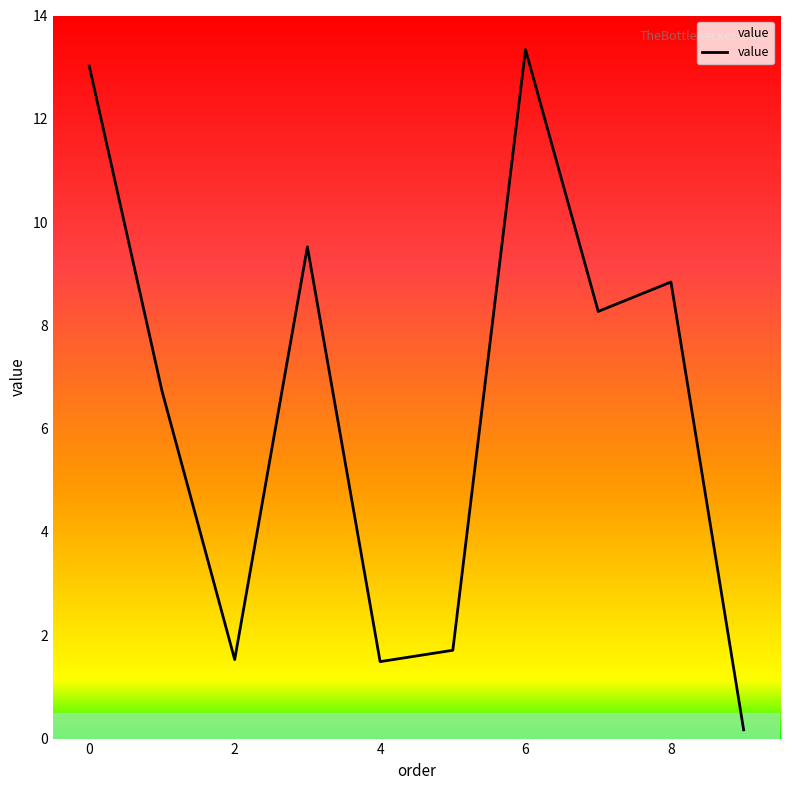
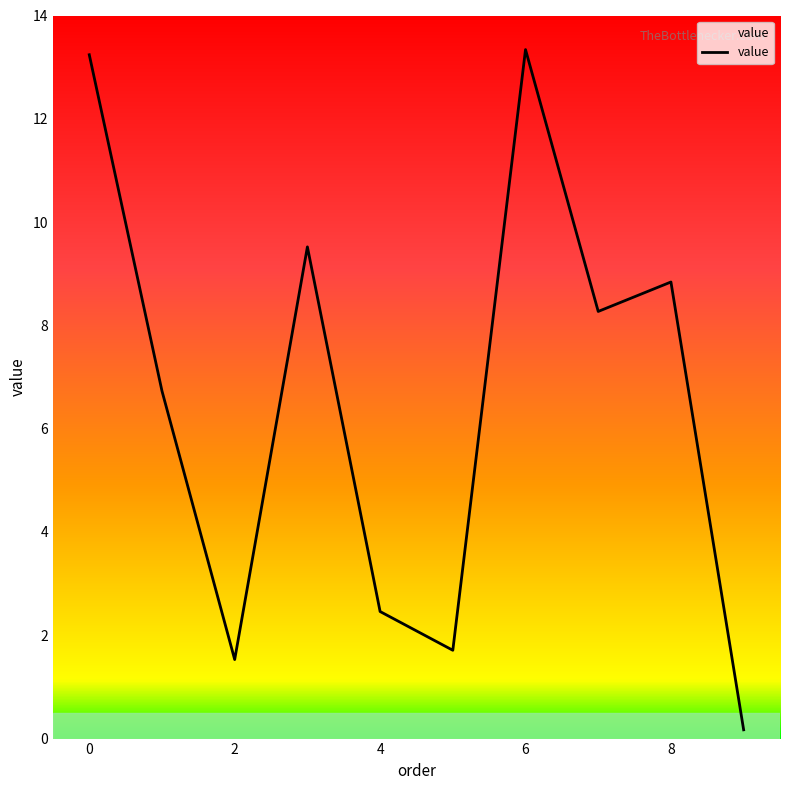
  {
-   "0": 13.0,
+   "0": 13.2,
    "2": 1.5,
-   "4": 1.5,
+   "4": 2.5,
    "6": 13.3,
    "8": 8.8
  }
